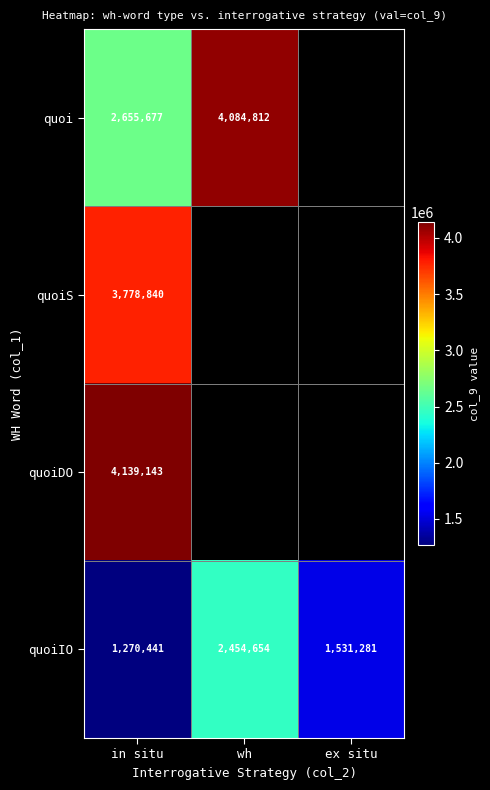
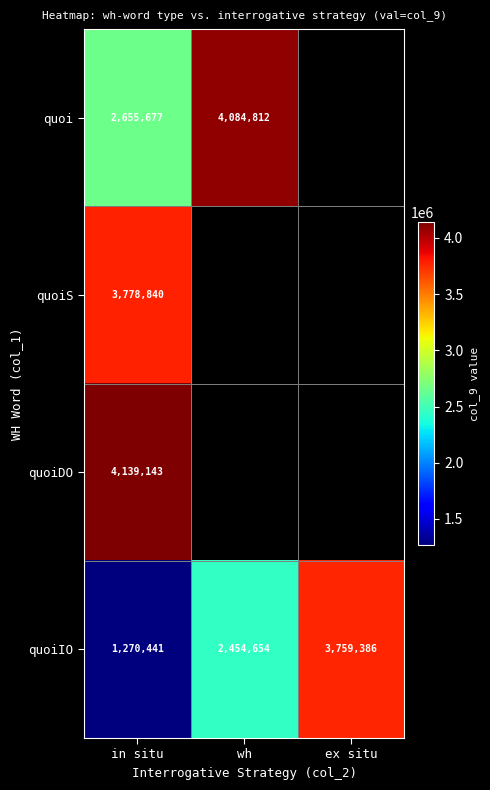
  {
    "quoi": {
      "in situ": "2,655,677",
      "wh": "4,084,812"
    },
    "quoiS": {
      "in situ": "3,778,840"
    },
    "quoiDO": {
      "in situ": "4,139,143"
    },
    "quoiIO": {
      "in situ": "1,270,441",
      "wh": "2,454,654",
-     "ex situ": "1,531,281"
+     "ex situ": "3,759,386"
    }
  }
